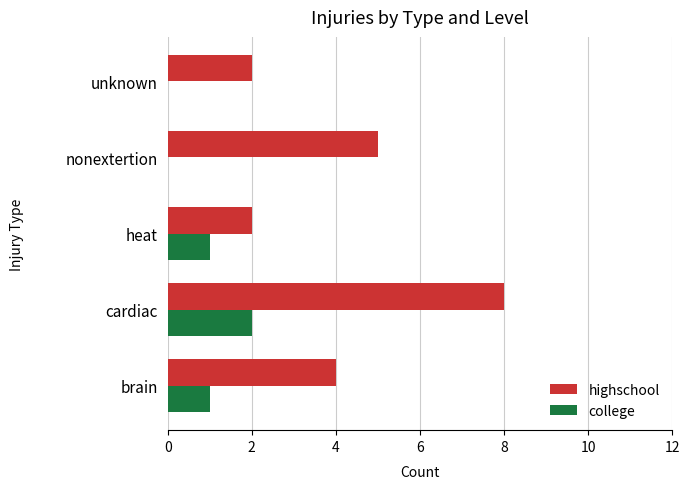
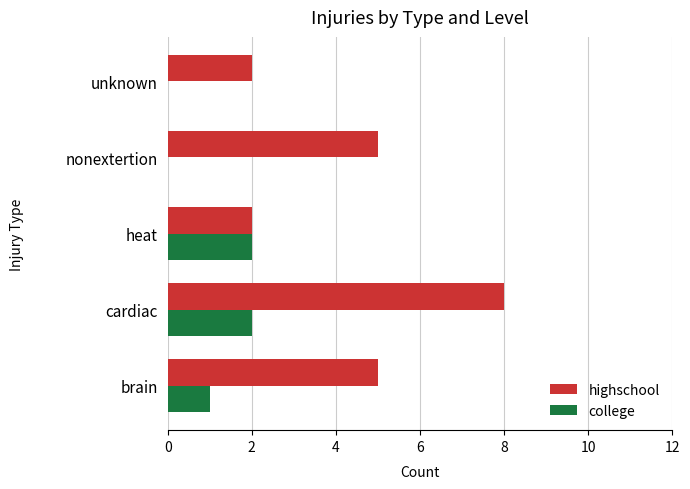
  {
    "highschool": {
      "unknown": 2,
      "nonextertion": 5,
      "heat": 2,
      "cardiac": 8,
-     "brain": 4
+     "brain": 5
    },
    "college": {
      "unknown": 0,
      "nonextertion": 0,
-     "heat": 1,
+     "heat": 2,
      "cardiac": 2,
      "brain": 1
    }
  }
